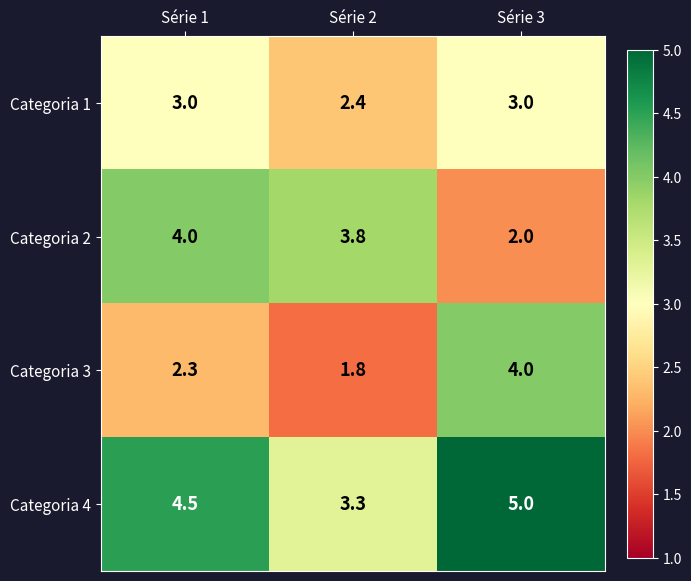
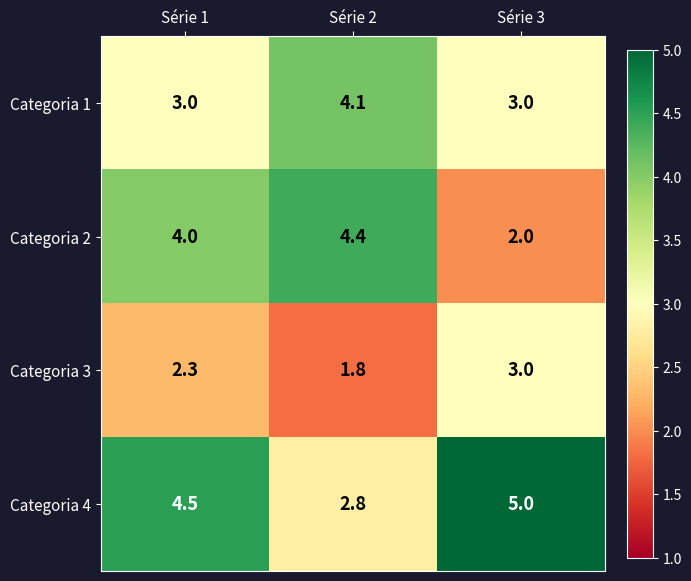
  {
    "Categoria 1": {
      "Série 1": 3.0,
-     "Série 2": 2.4,
+     "Série 2": 4.1,
      "Série 3": 3.0
    },
    "Categoria 2": {
      "Série 1": 4.0,
-     "Série 2": 3.8,
+     "Série 2": 4.4,
      "Série 3": 2.0
    },
    "Categoria 3": {
      "Série 1": 2.3,
      "Série 2": 1.8,
-     "Série 3": 4.0
+     "Série 3": 3.0
    },
    "Categoria 4": {
      "Série 1": 4.5,
-     "Série 2": 3.3,
+     "Série 2": 2.8,
      "Série 3": 5.0
    }
  }
